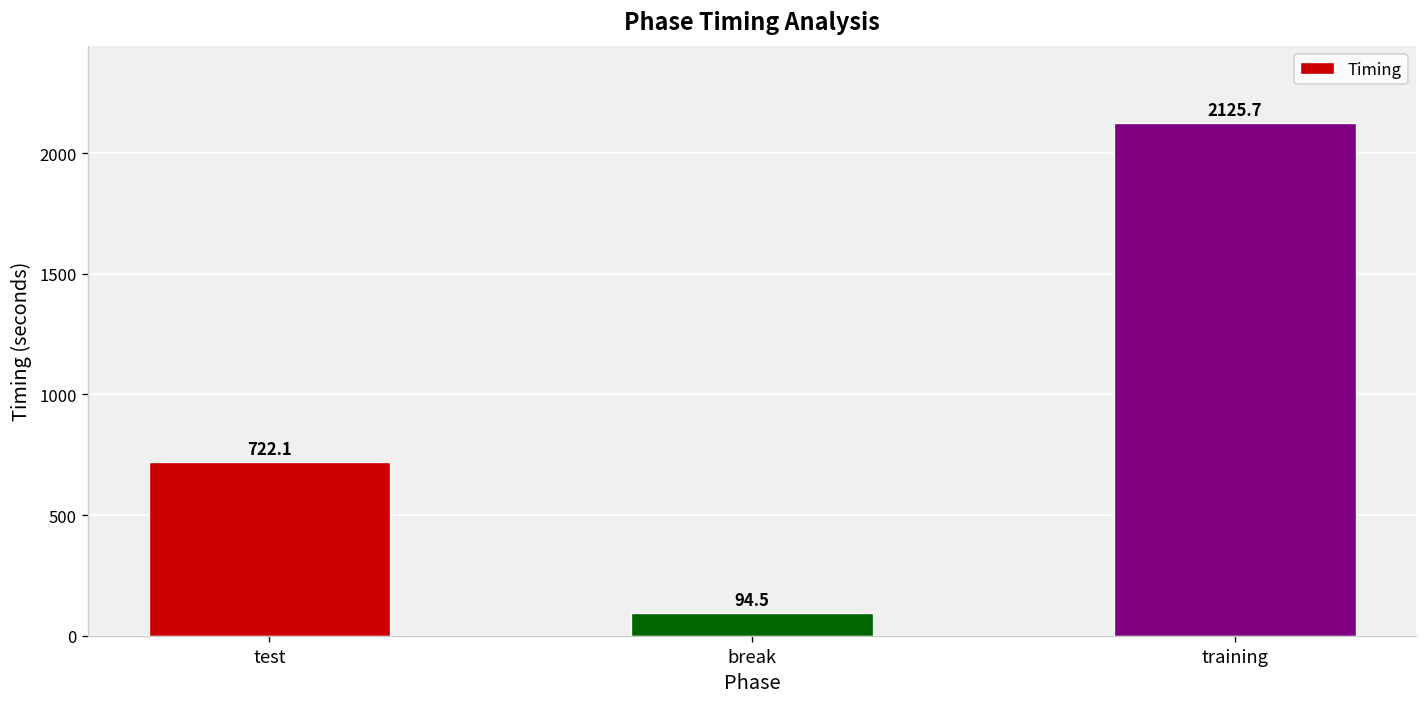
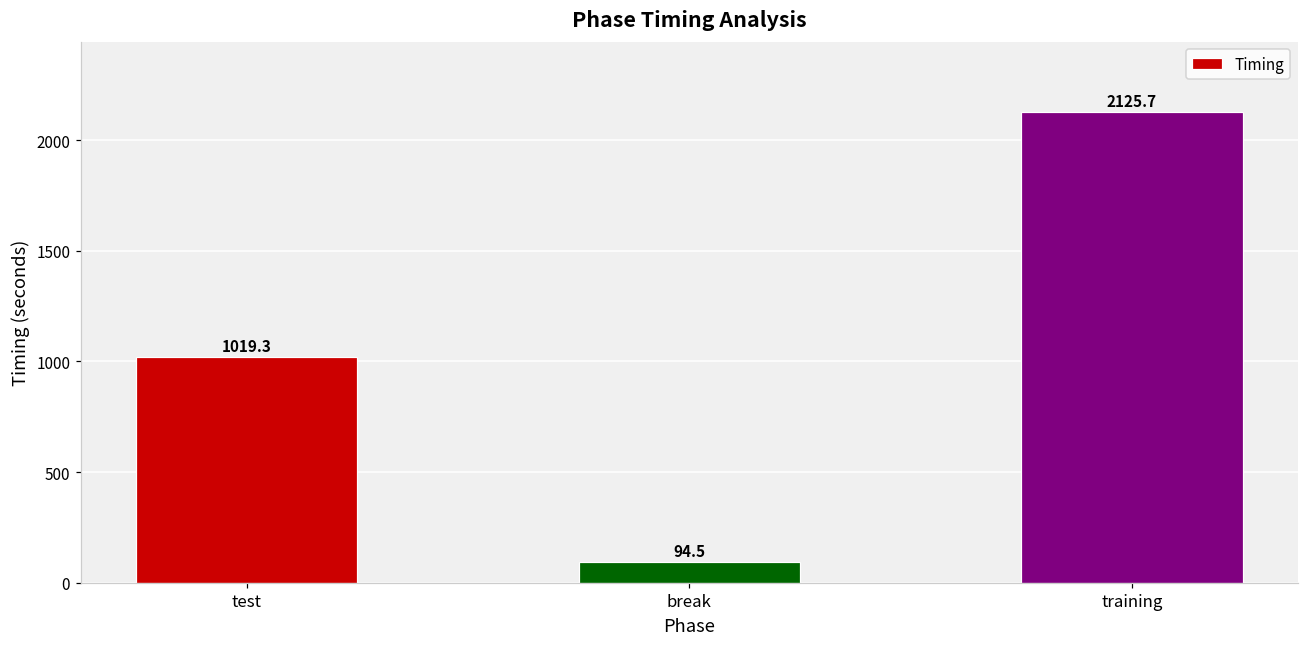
  {
-   "test": 722.1,
+   "test": 1019.3,
    "break": 94.5,
    "training": 2125.7
  }
